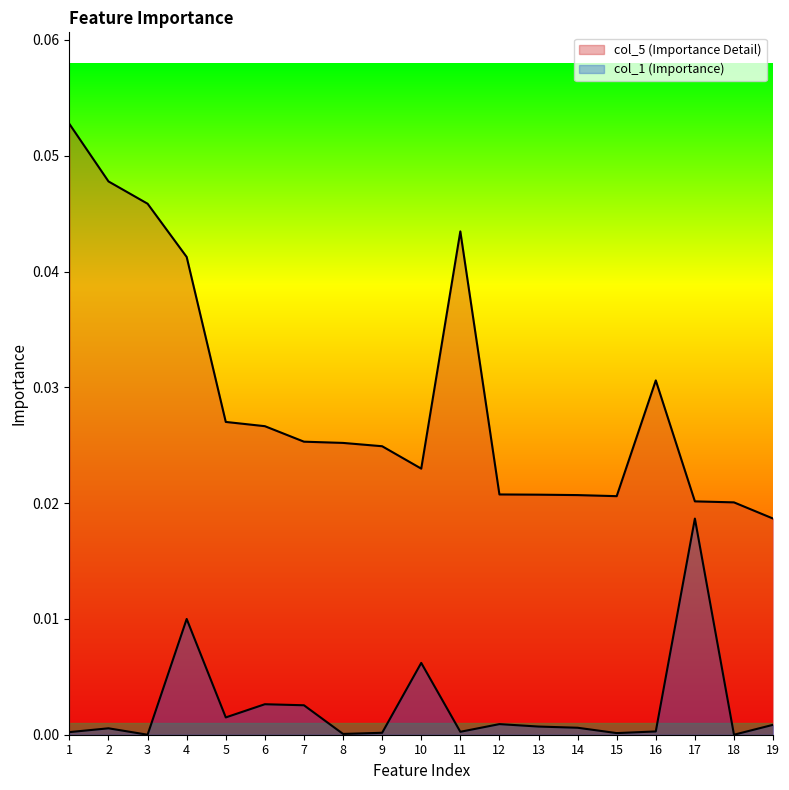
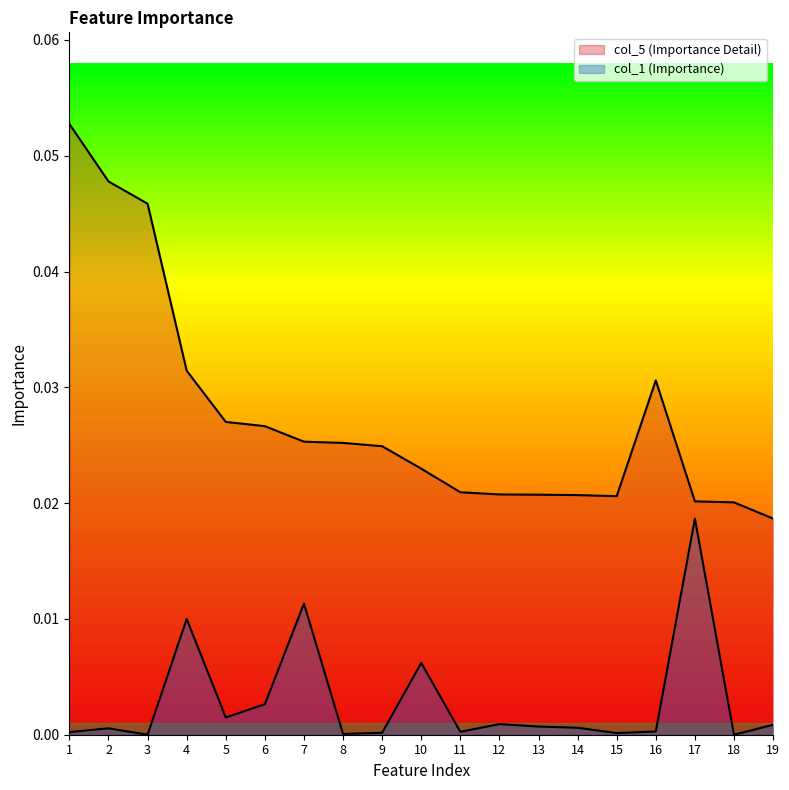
  {
    "col_5 (Importance Detail)": {
      "1": 0.0527,
      "2": 0.0478,
      "3": 0.0459,
-     "4": 0.0413,
+     "4": 0.0314,
      "5": 0.0270,
      "6": 0.0266,
      "7": 0.0253,
      "8": 0.0252,
      "9": 0.0249,
      "10": 0.0230,
-     "11": 0.0435,
+     "11": 0.0209,
      "12": 0.0208,
      "13": 0.0207,
      "14": 0.0207,
      "15": 0.0206,
      "16": 0.0306,
      "17": 0.0202,
      "18": 0.0201,
      "19": 0.0187
    },
    "col_1 (Importance)": {
      "4": 0.0100,
      "5": 0.0015,
      "6": 0.0026,
-     "7": 0.0025,
+     "7": 0.0113,
      "10": 0.0062,
      "17": 0.0187
    }
  }
